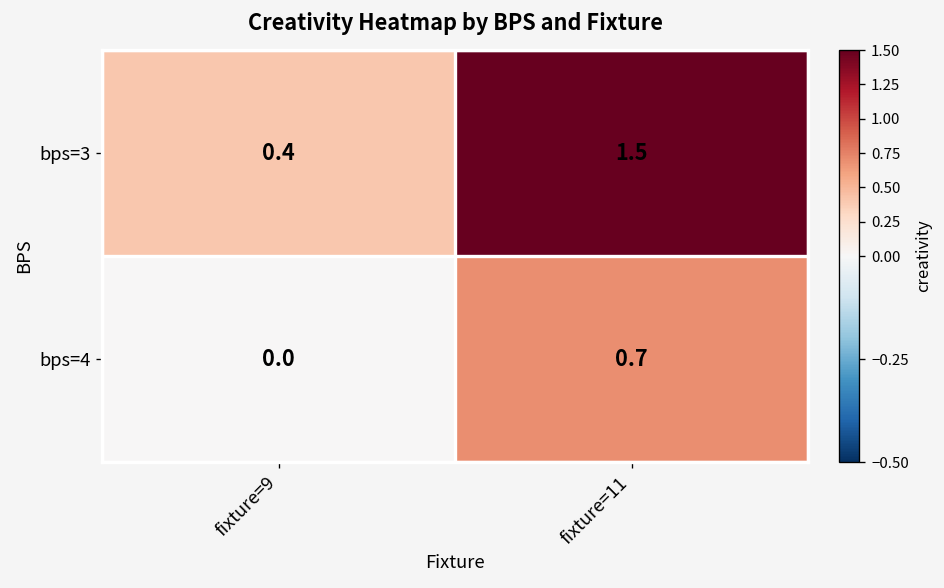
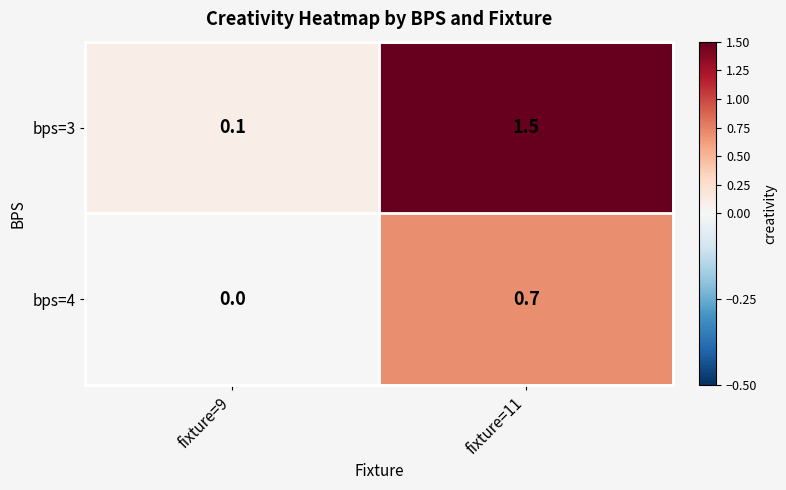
  {
    "bps=3": {
-     "fixture=9": 0.4,
+     "fixture=9": 0.1,
      "fixture=11": 1.5
    },
    "bps=4": {
      "fixture=9": 0.0,
      "fixture=11": 0.7
    }
  }
